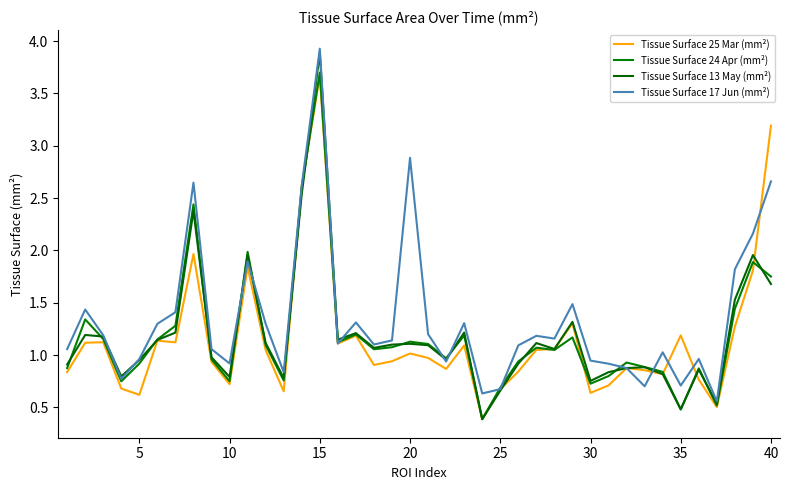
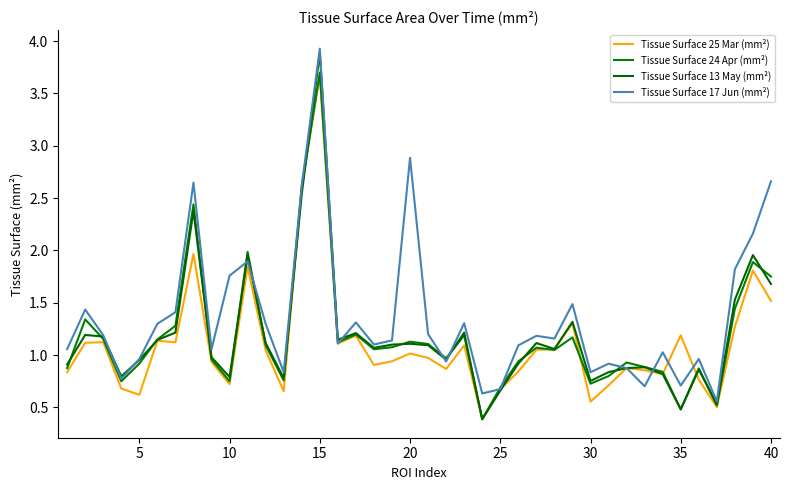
  {
    "Tissue Surface 25 Mar (mm²)": {
      "5": 0.62,
      "10": 0.72,
      "15": 3.67,
      "20": 1.01,
-     "30": 0.64,
+     "30": 0.55,
      "35": 1.19,
-     "40": 3.19
+     "40": 1.52
    },
    "Tissue Surface 17 Jun (mm²)": {
-     "10": 0.92,
+     "10": 1.76,
      "15": 3.93,
      "20": 2.89,
-     "30": 0.95,
+     "30": 0.84,
      "35": 0.71,
      "40": 2.66
    }
  }
